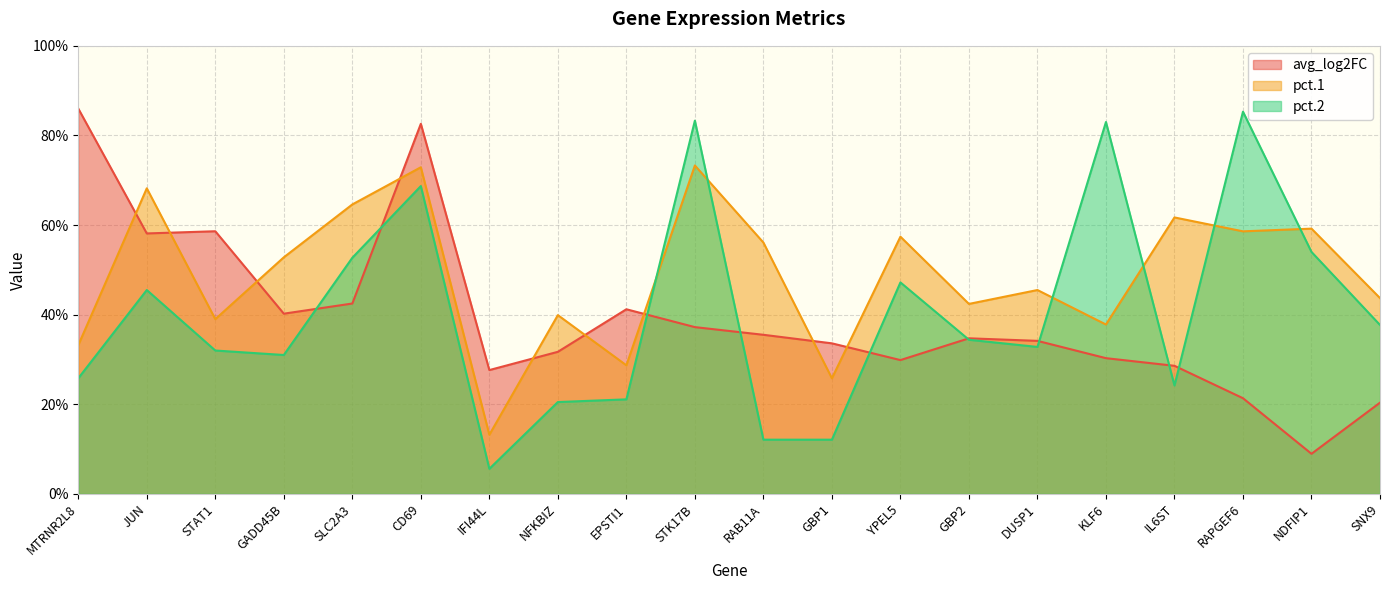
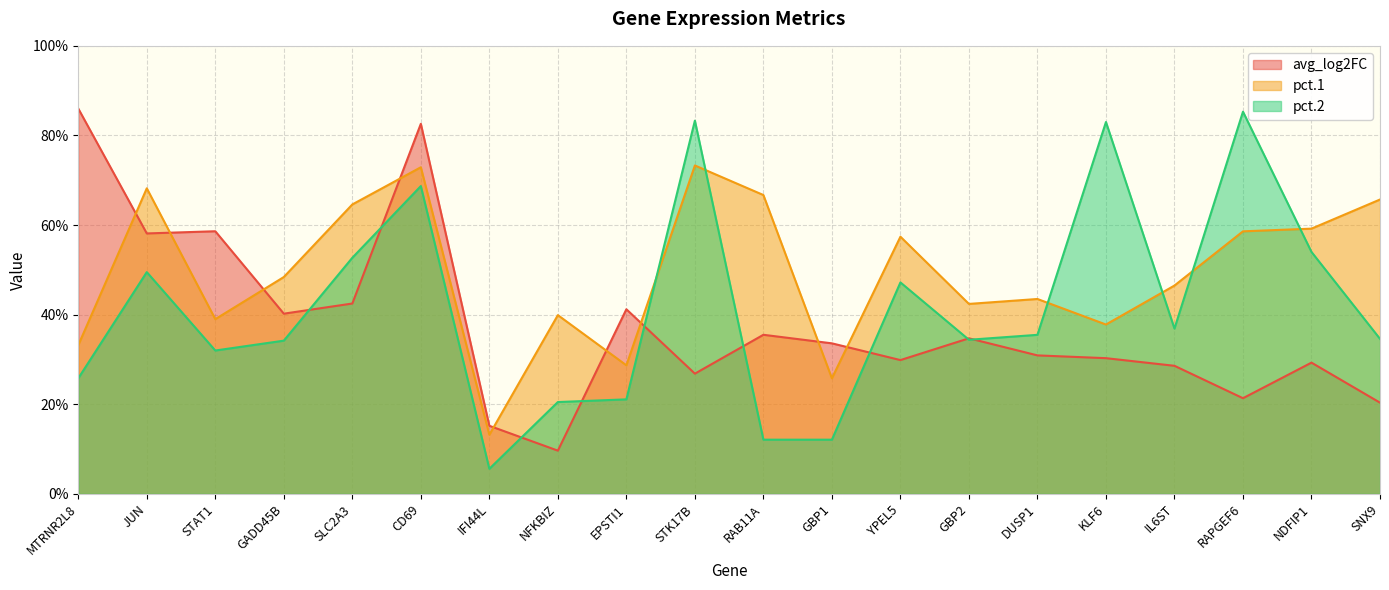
  {
    "avg_log2FC": {
      "MTRNR2L8": "86%",
      "JUN": "58%",
      "STAT1": "59%",
      "GADD45B": "40%",
      "SLC2A3": "42%",
      "CD69": "83%",
-     "IFI44L": "28%",
-     "NFKBIZ": "32%",
+     "IFI44L": "15%",
+     "NFKBIZ": "10%",
      "EPSTI1": "41%",
-     "STK17B": "37%",
+     "STK17B": "27%",
      "RAB11A": "36%",
      "GBP1": "34%",
      "YPEL5": "30%",
-     "DUSP1": "34%",
+     "DUSP1": "31%",
      "KLF6": "30%",
      "IL6ST": "29%",
      "RAPGEF6": "21%",
-     "NDFIP1": "9%",
+     "NDFIP1": "29%",
      "SNX9": "20%"
    },
    "pct.1": {
      "MTRNR2L8": "33%",
      "JUN": "68%",
      "STAT1": "39%",
-     "GADD45B": "53%",
+     "GADD45B": "48%",
      "SLC2A3": "65%",
      "CD69": "73%",
      "IFI44L": "13%",
      "NFKBIZ": "40%",
      "EPSTI1": "29%",
      "STK17B": "73%",
-     "RAB11A": "56%",
+     "RAB11A": "67%",
      "GBP1": "26%",
      "YPEL5": "57%",
      "GBP2": "42%",
-     "DUSP1": "46%",
+     "DUSP1": "44%",
      "KLF6": "38%",
-     "IL6ST": "62%",
+     "IL6ST": "47%",
      "RAPGEF6": "59%",
      "NDFIP1": "59%",
-     "SNX9": "44%"
+     "SNX9": "66%"
    },
    "pct.2": {
      "MTRNR2L8": "26%",
-     "JUN": "46%",
+     "JUN": "50%",
      "STAT1": "32%",
-     "GADD45B": "31%",
+     "GADD45B": "34%",
      "SLC2A3": "53%",
      "CD69": "69%",
      "IFI44L": "6%",
      "NFKBIZ": "21%",
      "EPSTI1": "21%",
      "STK17B": "83%",
      "RAB11A": "12%",
      "GBP1": "12%",
      "YPEL5": "47%",
-     "DUSP1": "33%",
+     "DUSP1": "36%",
      "KLF6": "83%",
-     "IL6ST": "24%",
+     "IL6ST": "37%",
      "RAPGEF6": "85%",
      "NDFIP1": "54%",
-     "SNX9": "38%"
+     "SNX9": "35%"
    }
  }
